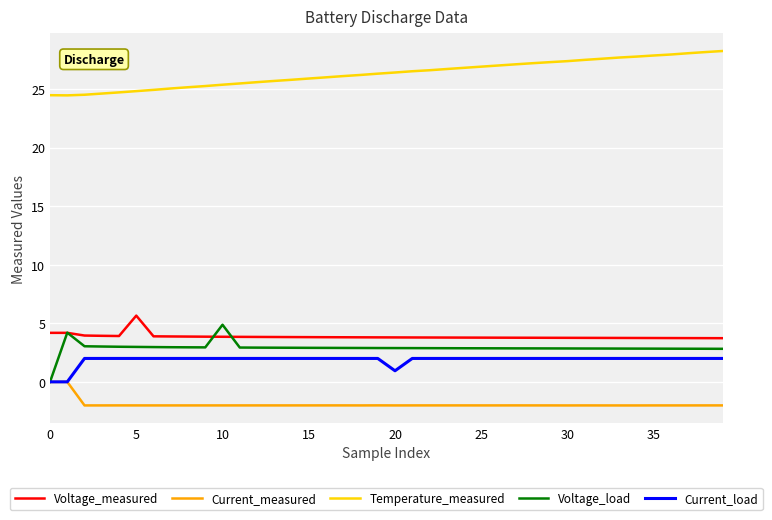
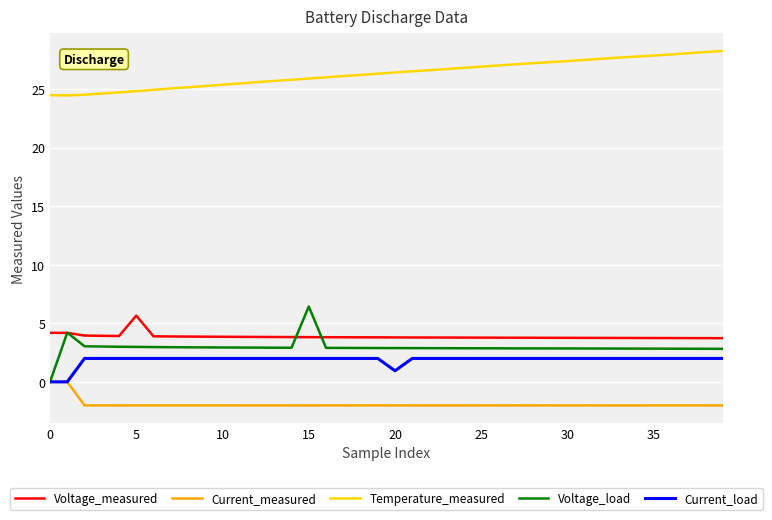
  {
    "Voltage_measured": {
      "0": 4.2,
      "5": 5.7,
      "10": 3.8,
      "15": 3.8,
      "20": 3.8,
      "25": 3.8,
      "30": 3.8,
      "35": 3.7
    },
    "Voltage_load": {
      "5": 3.0,
-     "10": 4.9,
-     "15": 2.9,
+     "10": 2.9,
+     "15": 6.4,
      "20": 2.9,
      "25": 2.9,
      "30": 2.9,
      "35": 2.8
    },
    "Current_load": {
      "5": 2.0,
      "10": 2.0,
      "15": 2.0,
      "20": 0.9,
      "25": 2.0,
      "30": 2.0,
      "35": 2.0
    }
  }
